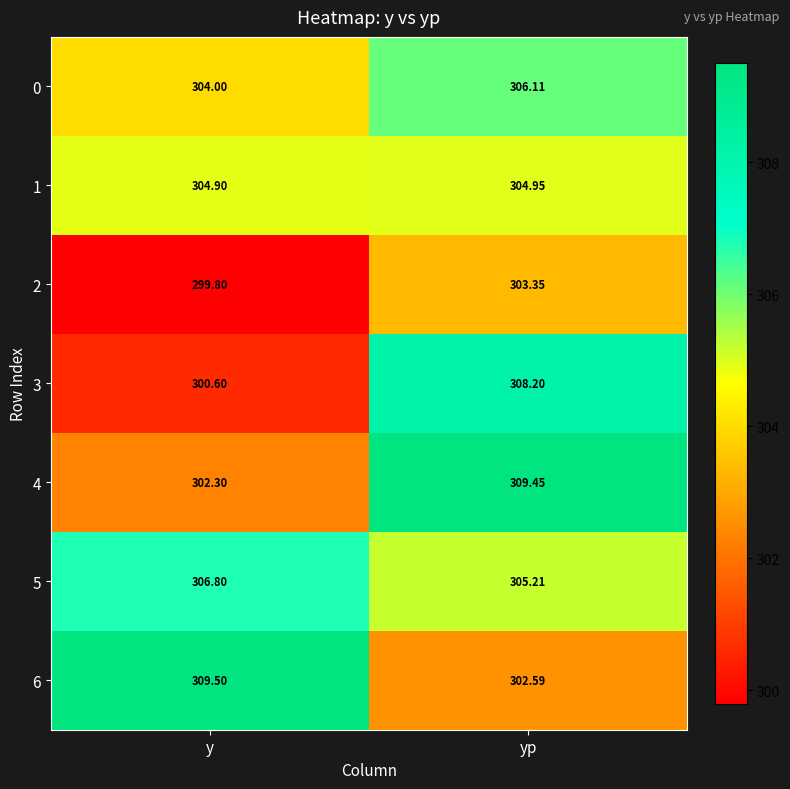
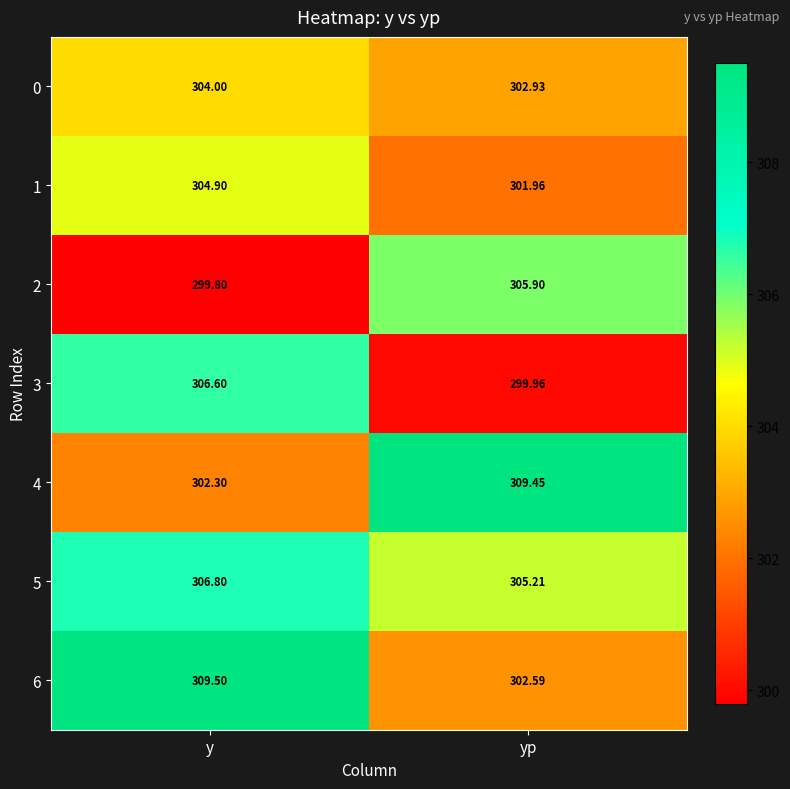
  {
    "0": {
      "y": 304.00,
-     "yp": 306.11
+     "yp": 302.93
    },
    "1": {
      "y": 304.90,
-     "yp": 304.95
+     "yp": 301.96
    },
    "2": {
      "y": 299.80,
-     "yp": 303.35
+     "yp": 305.90
    },
    "3": {
-     "y": 300.60,
-     "yp": 308.20
+     "y": 306.60,
+     "yp": 299.96
    },
    "4": {
      "y": 302.30,
      "yp": 309.45
    },
    "5": {
      "y": 306.80,
      "yp": 305.21
    },
    "6": {
      "y": 309.50,
      "yp": 302.59
    }
  }
